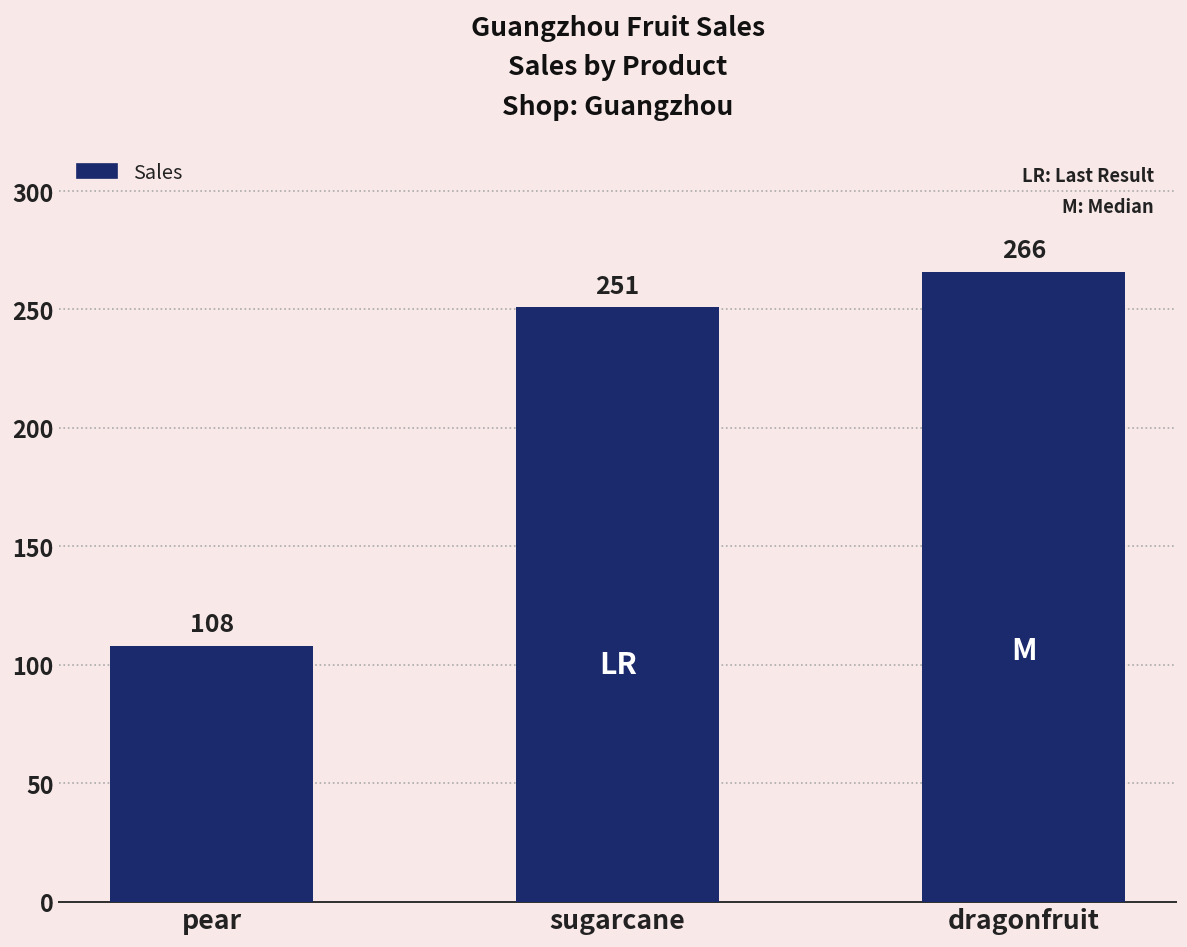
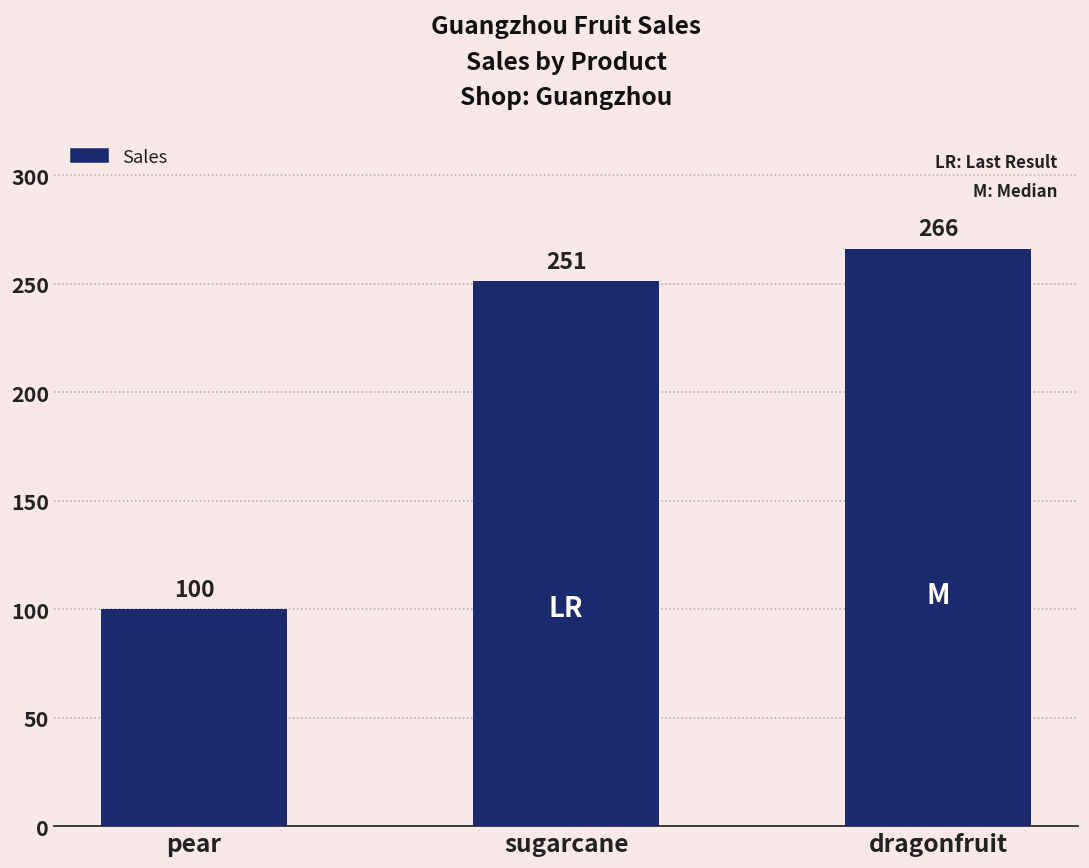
  {
-   "pear": 108,
+   "pear": 100,
    "sugarcane": 251,
    "dragonfruit": 266
  }
